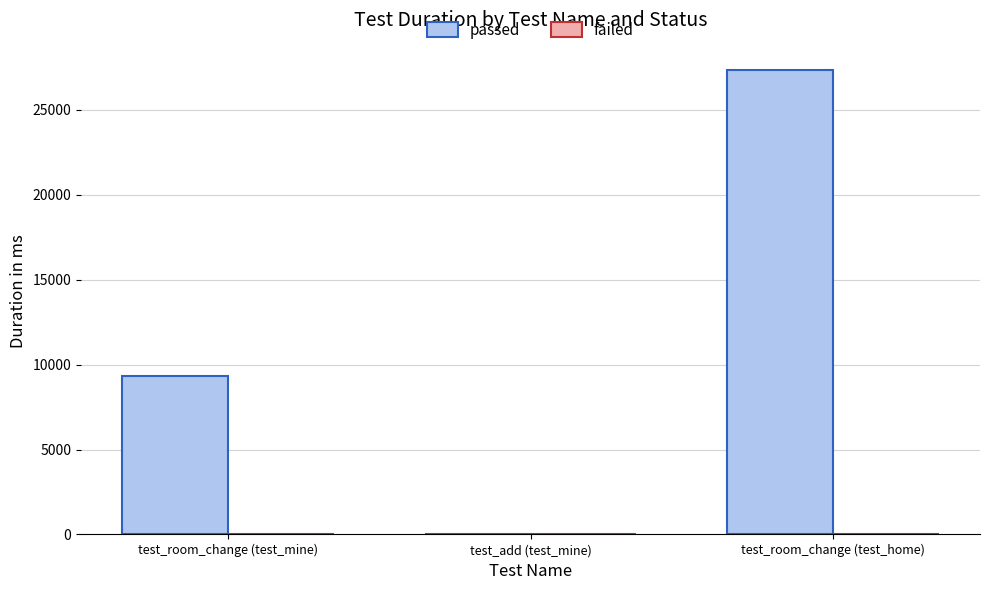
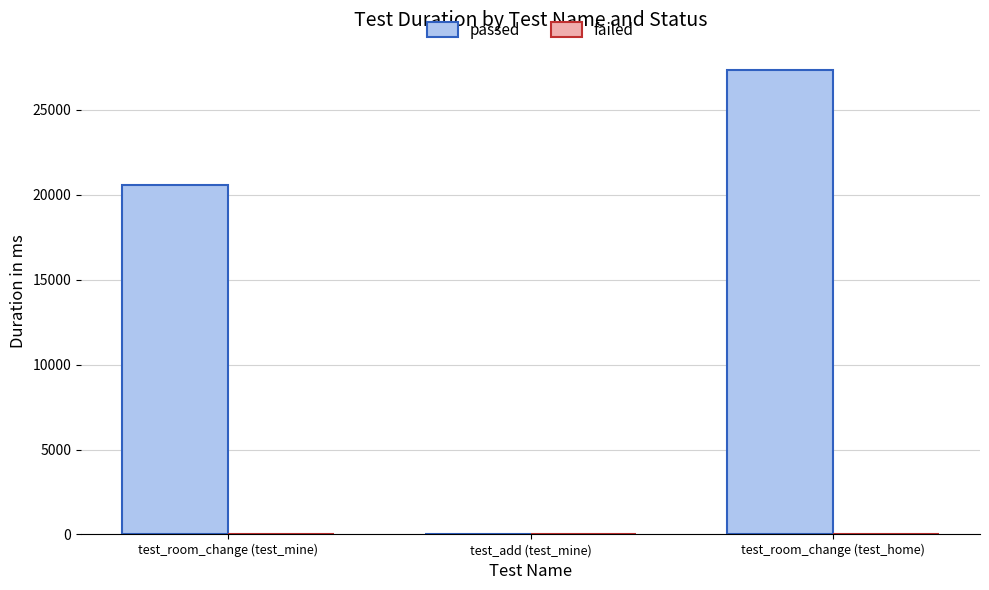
  {
    "passed": {
-     "test_room_change (test_mine)": 9300,
+     "test_room_change (test_mine)": 20600,
      "test_add (test_mine)": 0,
      "test_room_change (test_home)": 27300
    },
    "failed": {
      "test_room_change (test_mine)": 0,
      "test_add (test_mine)": 0,
      "test_room_change (test_home)": 0
    }
  }
